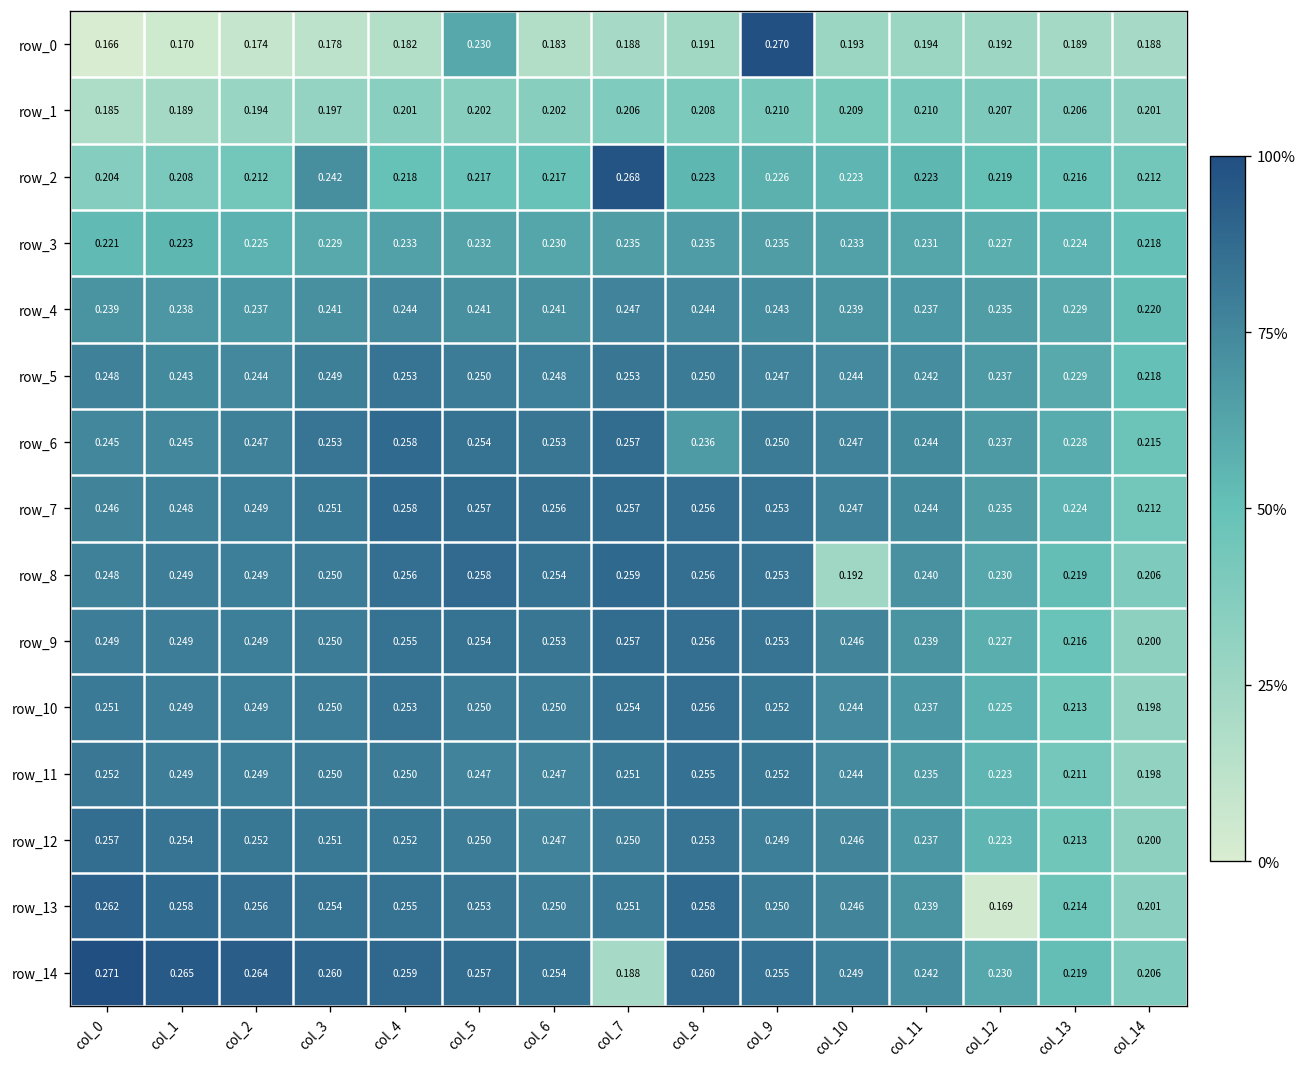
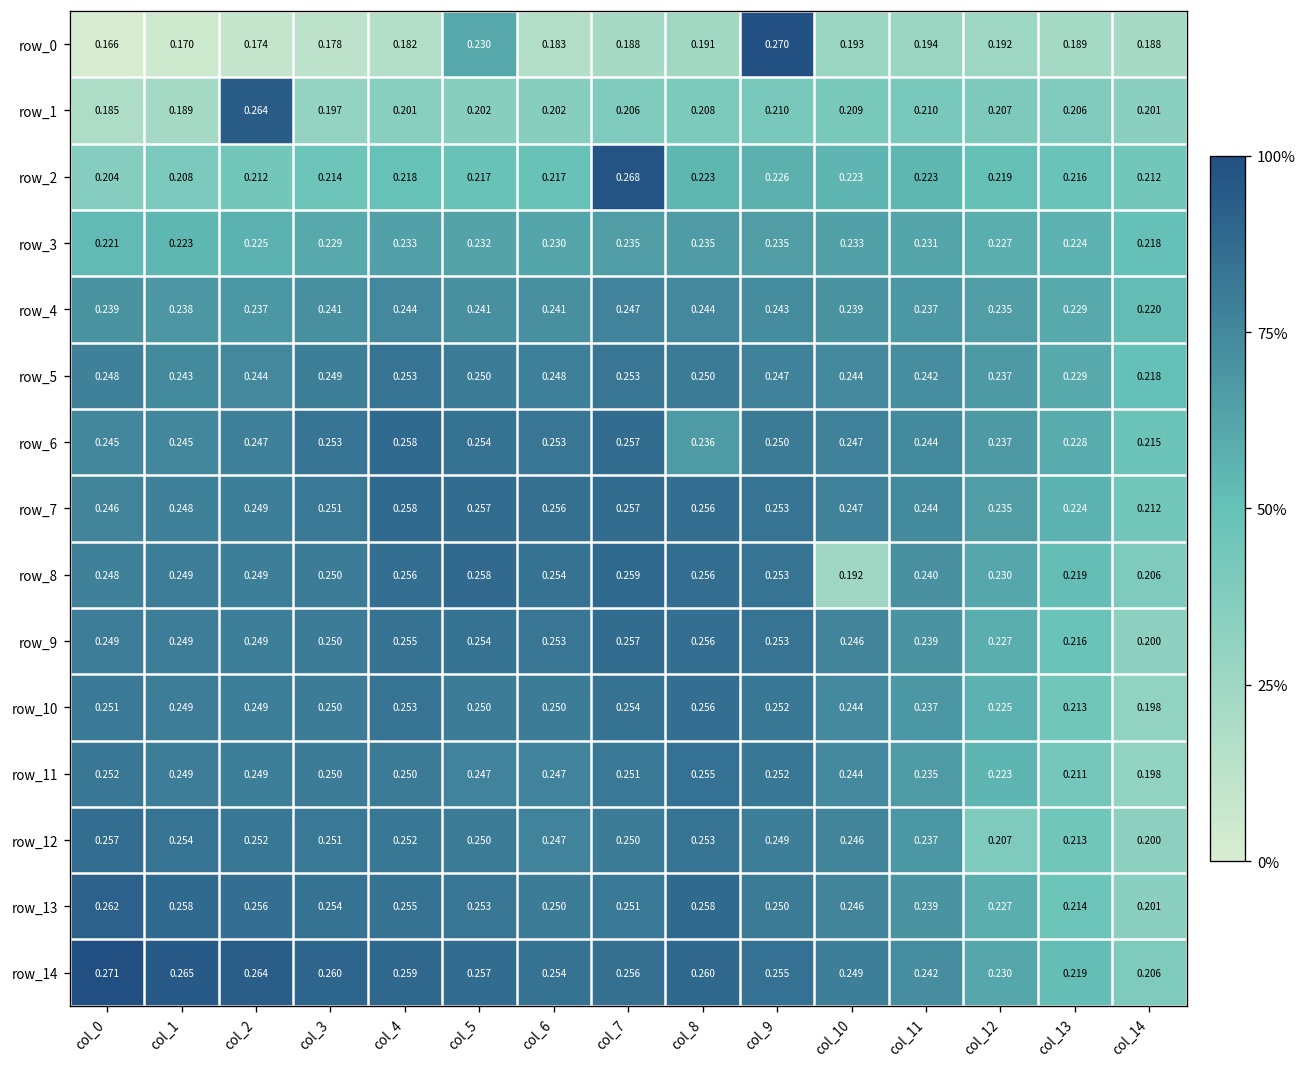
  {
    "row_1": {
      "col_0": 0.185,
      "col_1": 0.189,
-     "col_2": 0.194,
+     "col_2": 0.264,
      "col_3": 0.197,
      "col_4": 0.201,
      "col_5": 0.202,
      "col_6": 0.202,
      "col_7": 0.206,
      "col_8": 0.208,
      "col_9": 0.210,
      "col_10": 0.209,
      "col_11": 0.210,
      "col_12": 0.207,
      "col_13": 0.206,
      "col_14": 0.201
    },
    "row_2": {
      "col_0": 0.204,
      "col_1": 0.208,
      "col_2": 0.212,
-     "col_3": 0.242,
+     "col_3": 0.214,
      "col_4": 0.218,
      "col_5": 0.217,
      "col_6": 0.217,
      "col_7": 0.268,
      "col_8": 0.223,
      "col_9": 0.226,
      "col_10": 0.223,
      "col_11": 0.223,
      "col_12": 0.219,
      "col_13": 0.216,
      "col_14": 0.212
    },
    "row_12": {
      "col_0": 0.257,
      "col_1": 0.254,
      "col_2": 0.252,
      "col_3": 0.251,
      "col_4": 0.252,
      "col_5": 0.250,
      "col_6": 0.247,
      "col_7": 0.250,
      "col_8": 0.253,
      "col_9": 0.249,
      "col_10": 0.246,
      "col_11": 0.237,
-     "col_12": 0.223,
+     "col_12": 0.207,
      "col_13": 0.213,
      "col_14": 0.200
    },
    "row_13": {
      "col_0": 0.262,
      "col_1": 0.258,
      "col_2": 0.256,
      "col_3": 0.254,
      "col_4": 0.255,
      "col_5": 0.253,
      "col_6": 0.250,
      "col_7": 0.251,
      "col_8": 0.258,
      "col_9": 0.250,
      "col_10": 0.246,
      "col_11": 0.239,
-     "col_12": 0.169,
+     "col_12": 0.227,
      "col_13": 0.214,
      "col_14": 0.201
    },
    "row_14": {
      "col_0": 0.271,
      "col_1": 0.265,
      "col_2": 0.264,
      "col_3": 0.260,
      "col_4": 0.259,
      "col_5": 0.257,
      "col_6": 0.254,
-     "col_7": 0.188,
+     "col_7": 0.256,
      "col_8": 0.260,
      "col_9": 0.255,
      "col_10": 0.249,
      "col_11": 0.242,
      "col_12": 0.230,
      "col_13": 0.219,
      "col_14": 0.206
    }
  }
